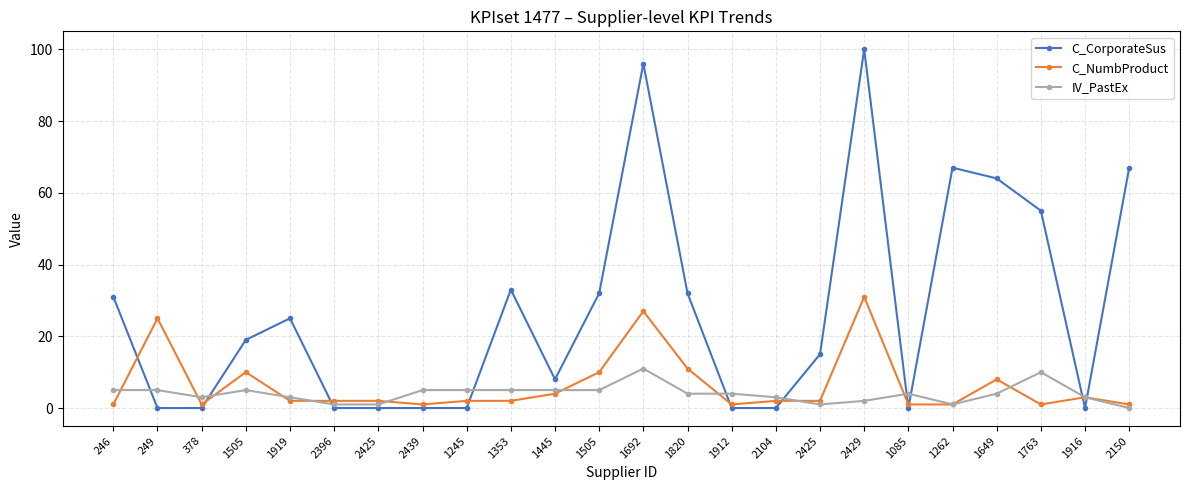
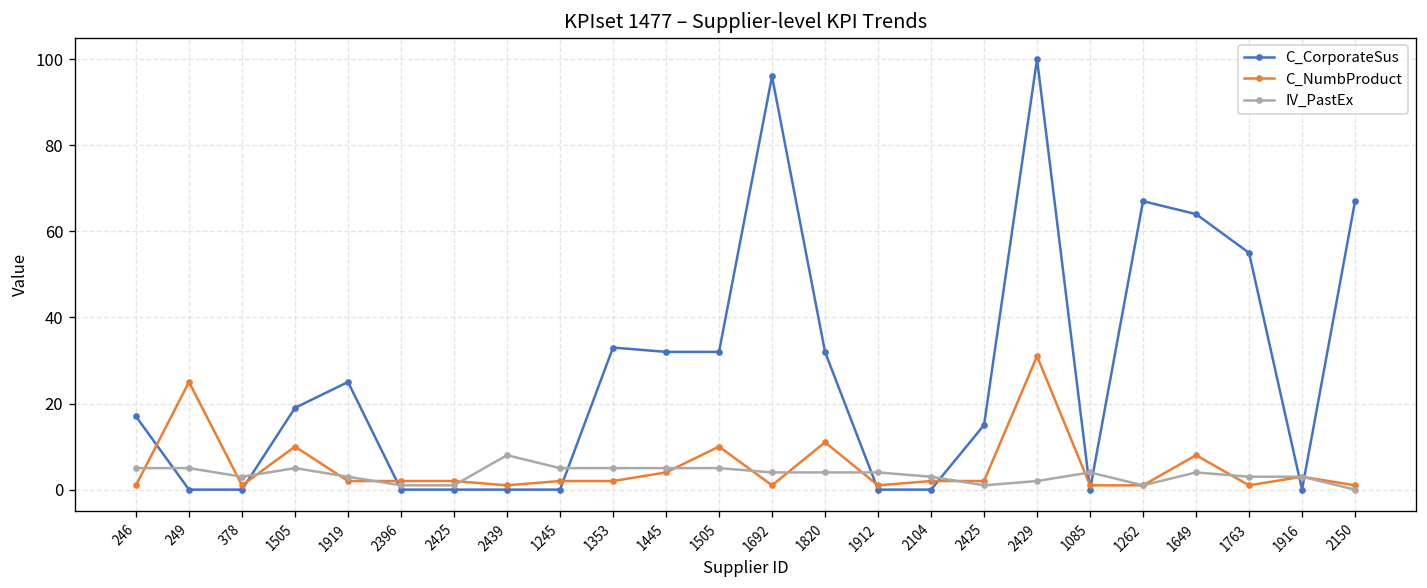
  {
    "C_CorporateSus": {
-     "246": 31,
+     "246": 17,
      "249": 0,
      "378": 0,
      "1919": 25,
      "2396": 0,
      "2439": 0,
      "1245": 0,
      "1353": 33,
-     "1445": 8,
+     "1445": 32,
      "1692": 96,
      "1820": 32,
      "1912": 0,
      "2104": 0,
      "2429": 100,
      "1085": 0,
      "1262": 67,
      "1649": 64,
      "1763": 55,
      "1916": 0,
      "2150": 67
    },
    "C_NumbProduct": {
      "246": 1,
      "249": 25,
      "378": 1,
      "1919": 2,
      "2396": 2,
      "2439": 1,
      "1245": 2,
      "1353": 2,
      "1445": 4,
-     "1692": 27,
+     "1692": 1,
      "1820": 11,
      "1912": 1,
      "2104": 2,
      "2429": 31,
      "1085": 1,
      "1649": 8,
      "1763": 1,
      "2150": 1
    },
    "IV_PastEx": {
      "246": 5,
      "249": 5,
      "378": 3,
      "1919": 3,
      "2396": 1,
-     "2439": 5,
+     "2439": 8,
      "1245": 5,
      "1353": 5,
      "1445": 5,
-     "1692": 11,
+     "1692": 4,
      "1820": 4,
      "1912": 4,
      "2104": 3,
      "2429": 2,
      "1085": 4,
      "1649": 4,
-     "1763": 10,
+     "1763": 3,
      "2150": 0
    }
  }
